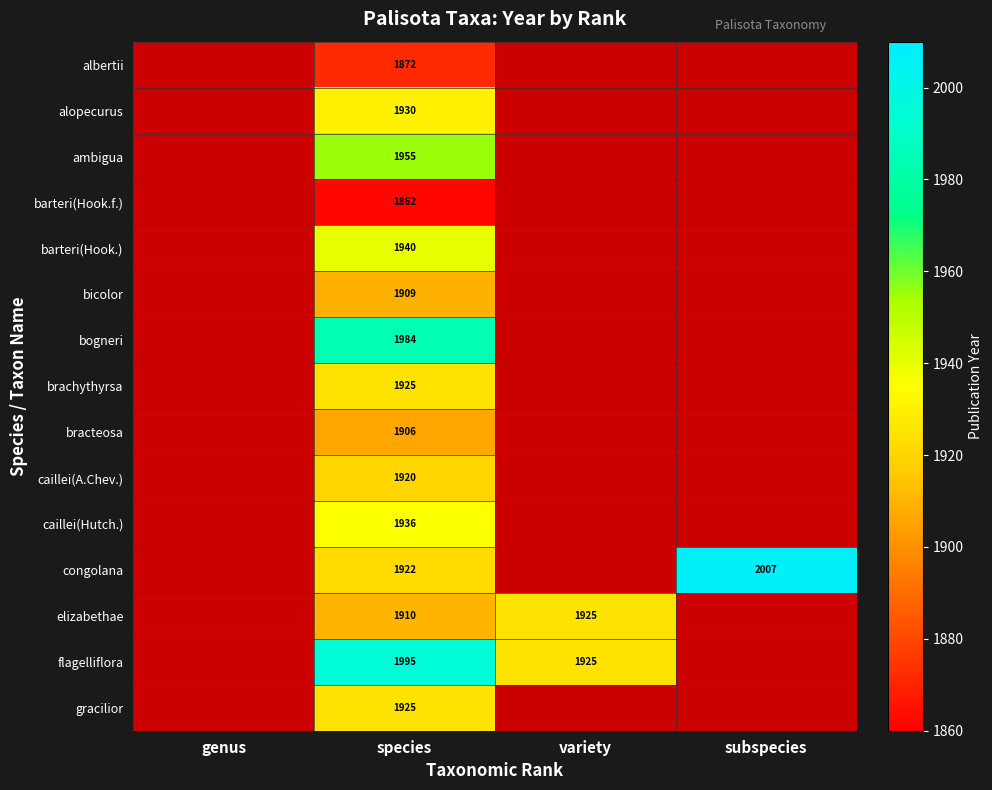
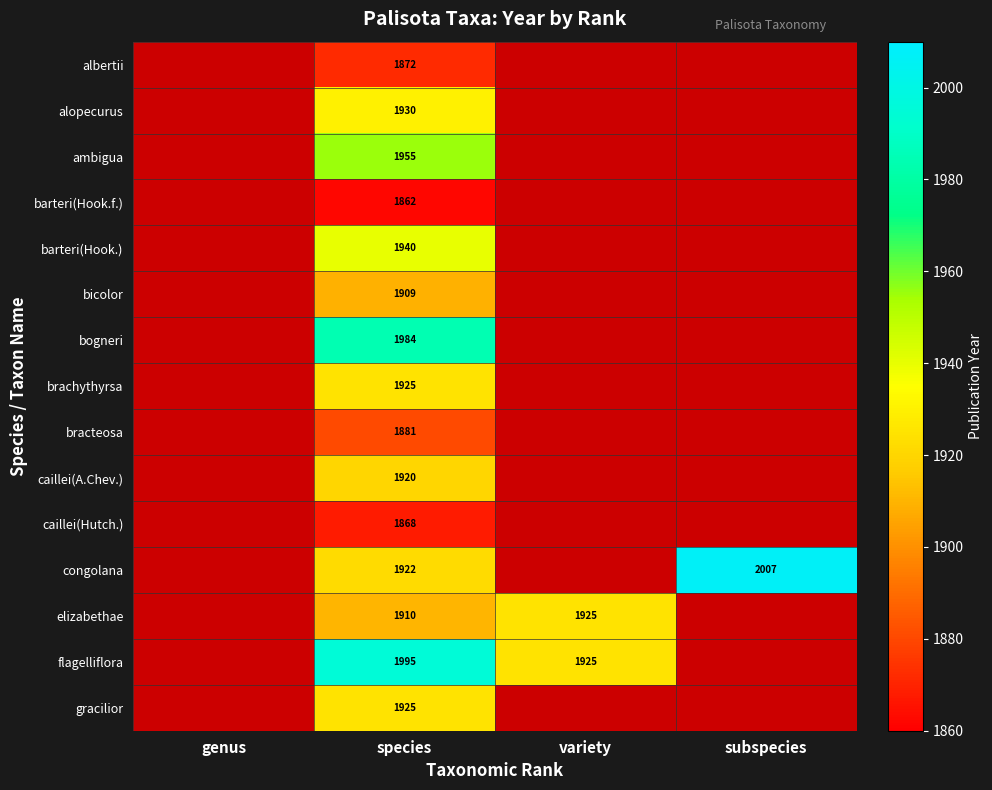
  {
    "albertii": {
      "species": 1872
    },
    "alopecurus": {
      "species": 1930
    },
    "ambigua": {
      "species": 1955
    },
    "barteri(Hook.f.)": {
      "species": 1862
    },
    "barteri(Hook.)": {
      "species": 1940
    },
    "bicolor": {
      "species": 1909
    },
    "bogneri": {
      "species": 1984
    },
    "brachythyrsa": {
      "species": 1925
    },
    "bracteosa": {
-     "species": 1906
+     "species": 1881
    },
    "caillei(A.Chev.)": {
      "species": 1920
    },
    "caillei(Hutch.)": {
-     "species": 1936
+     "species": 1868
    },
    "congolana": {
      "species": 1922,
      "subspecies": 2007
    },
    "elizabethae": {
      "species": 1910,
      "variety": 1925
    },
    "flagelliflora": {
      "species": 1995,
      "variety": 1925
    },
    "gracilior": {
      "species": 1925
    }
  }
